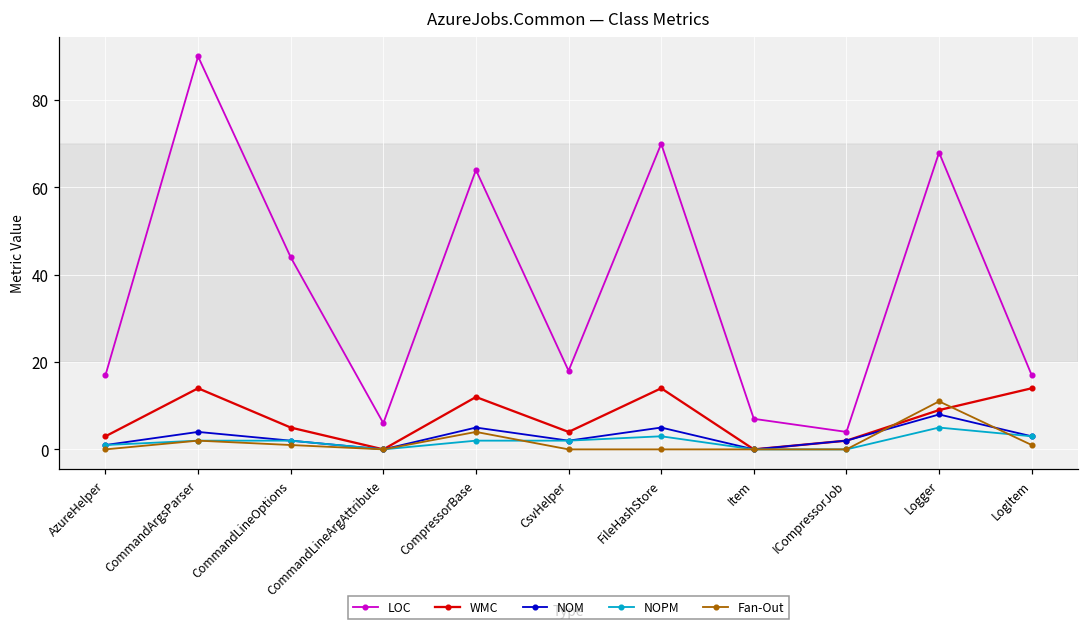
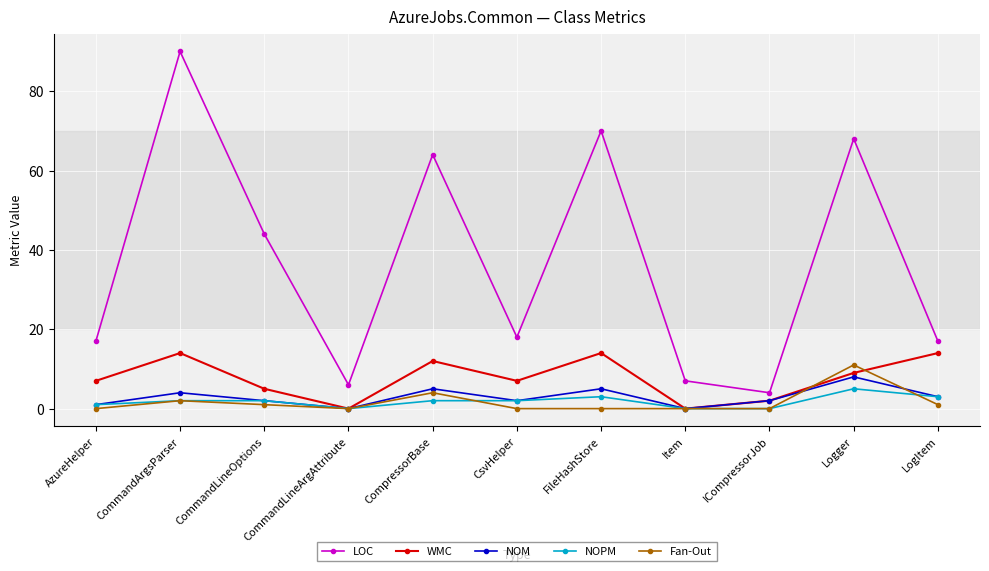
  {
    "LOC": {
      "AzureHelper": 17,
      "CommandArgsParser": 90,
      "CommandLineOptions": 44,
      "CommandLineArgAttribute": 6,
      "CompressorBase": 64,
      "CsvHelper": 18,
      "FileHashStore": 70,
      "Item": 7,
      "ICompressorJob": 4,
      "Logger": 68,
      "LogItem": 17
    },
    "WMC": {
-     "AzureHelper": 3,
+     "AzureHelper": 7,
      "CommandArgsParser": 14,
      "CommandLineOptions": 5,
      "CompressorBase": 12,
-     "CsvHelper": 4,
+     "CsvHelper": 7,
      "FileHashStore": 14,
      "Logger": 9,
      "LogItem": 14
    },
    "NOM": {
      "CommandArgsParser": 4,
      "CompressorBase": 5,
      "FileHashStore": 5,
      "Logger": 8
    },
    "NOPM": {
      "CompressorBase": 2,
      "FileHashStore": 3,
      "Logger": 5
    },
    "Fan-Out": {
      "AzureHelper": 0,
      "CommandLineOptions": 1,
      "CompressorBase": 4,
      "CsvHelper": 0,
      "FileHashStore": 0,
      "Logger": 11,
      "LogItem": 1
    }
  }
